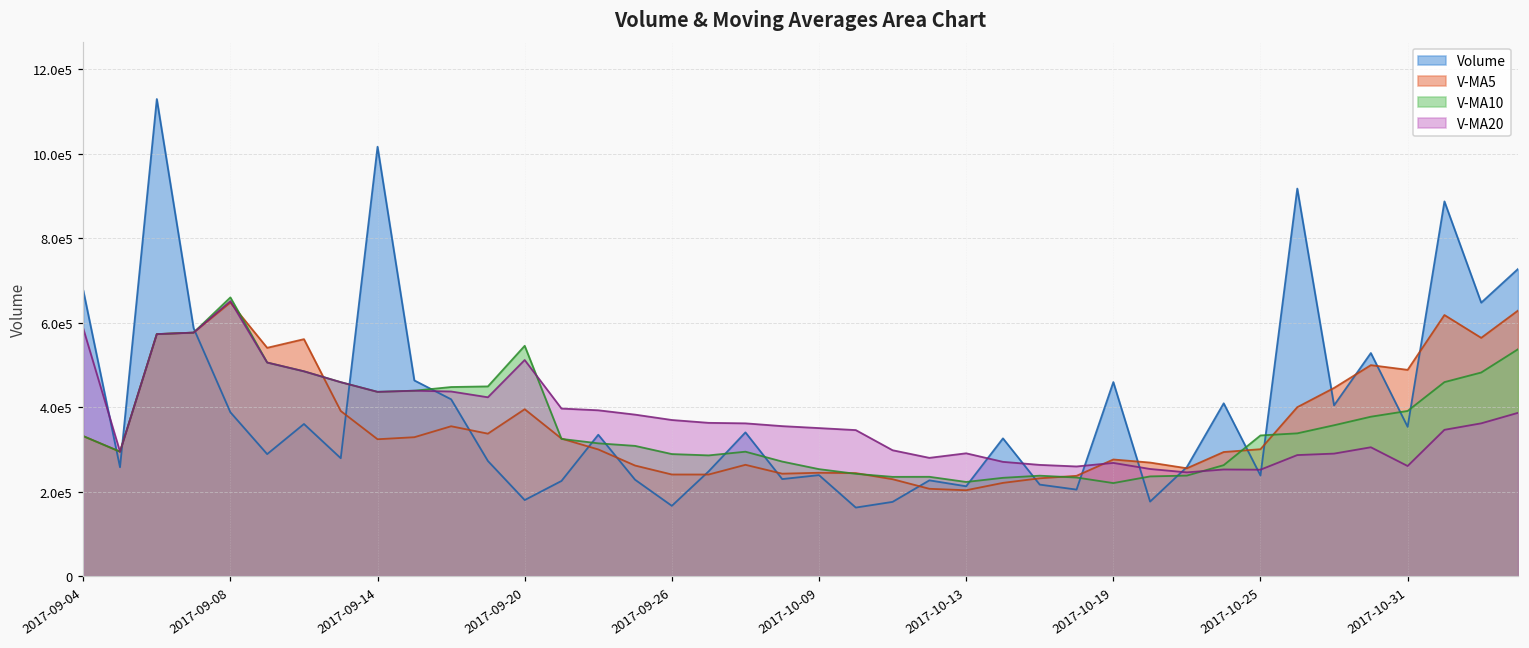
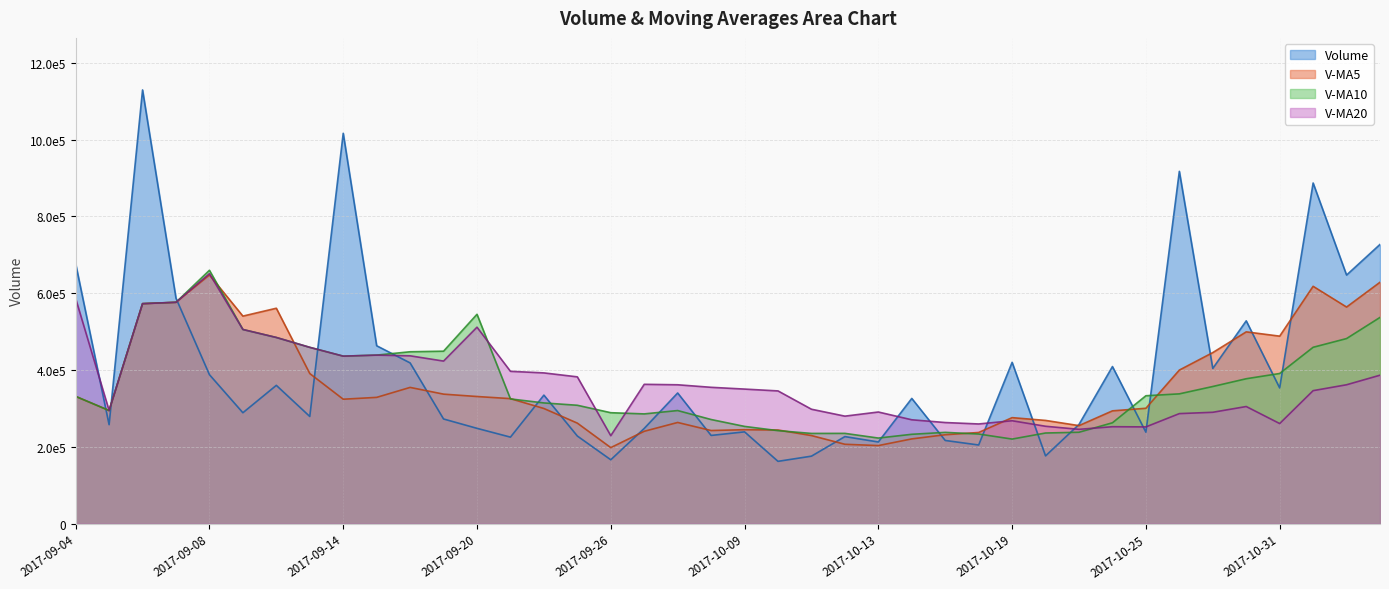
  {
    "Volume": {
      "2017-09-04": 680000,
      "2017-09-08": 390000,
      "2017-09-14": 1020000,
-     "2017-09-20": 180000,
+     "2017-09-20": 250000,
      "2017-09-26": 170000,
      "2017-10-13": 210000,
-     "2017-10-19": 460000,
+     "2017-10-19": 420000,
      "2017-10-25": 240000,
      "2017-10-31": 350000
    },
    "V-MA5": {
      "2017-09-14": 320000,
-     "2017-09-20": 390000,
-     "2017-09-26": 240000,
+     "2017-09-20": 330000,
+     "2017-09-26": 200000,
      "2017-10-13": 200000,
      "2017-10-19": 280000,
      "2017-10-25": 300000,
      "2017-10-31": 490000
    },
    "V-MA10": {
      "2017-09-08": 660000,
      "2017-09-20": 540000,
      "2017-09-26": 290000,
      "2017-10-09": 250000,
      "2017-10-13": 220000,
      "2017-10-19": 220000,
      "2017-10-25": 330000,
      "2017-10-31": 390000
    },
    "V-MA20": {
      "2017-09-04": 590000,
      "2017-09-20": 510000,
-     "2017-09-26": 370000,
+     "2017-09-26": 230000,
      "2017-10-09": 350000,
      "2017-10-13": 290000,
      "2017-10-19": 270000,
      "2017-10-25": 250000,
      "2017-10-31": 260000
    }
  }
